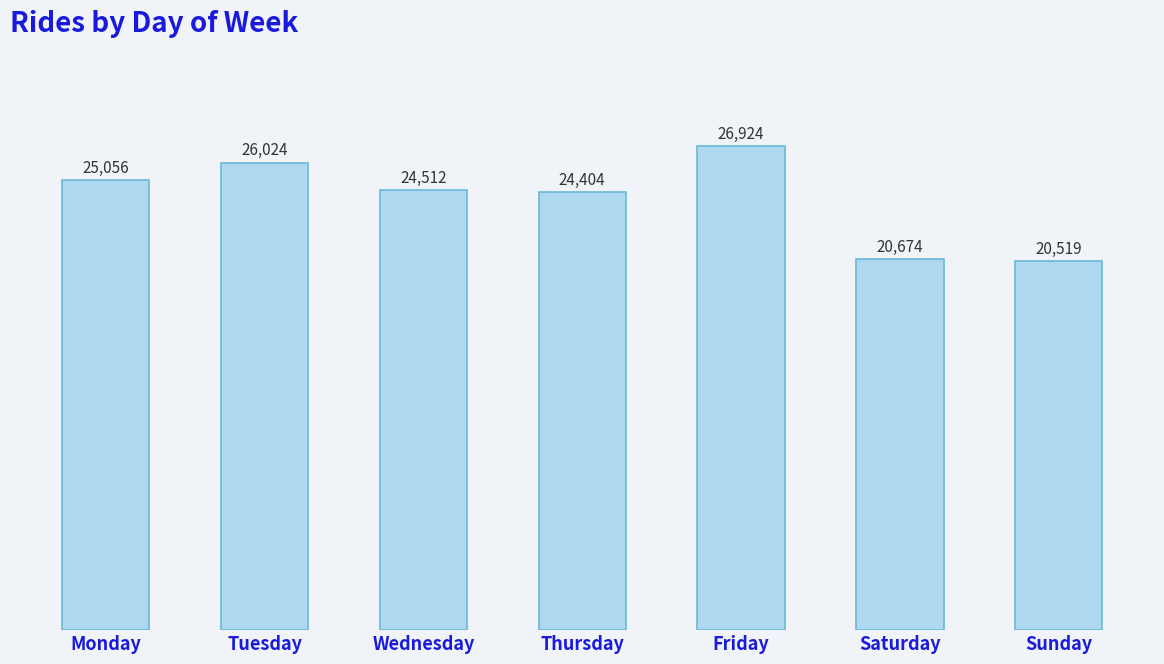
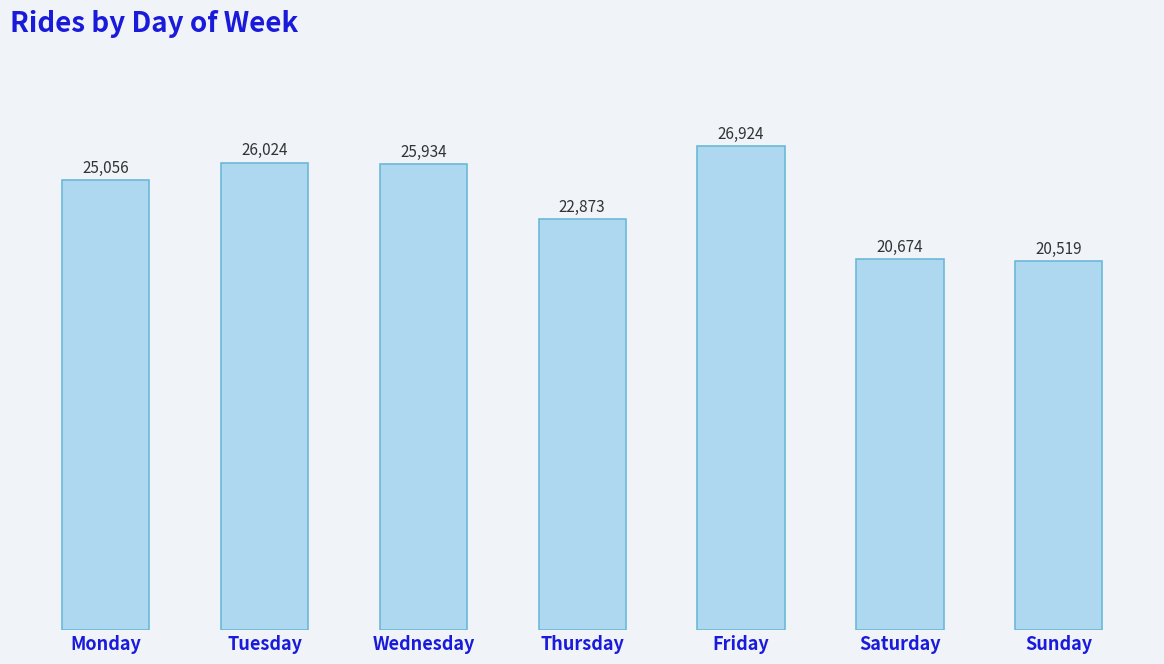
  {
    "Monday": "25,056",
    "Tuesday": "26,024",
-   "Wednesday": "24,512",
-   "Thursday": "24,404",
+   "Wednesday": "25,934",
+   "Thursday": "22,873",
    "Friday": "26,924",
    "Sunday": "20,519"
  }
